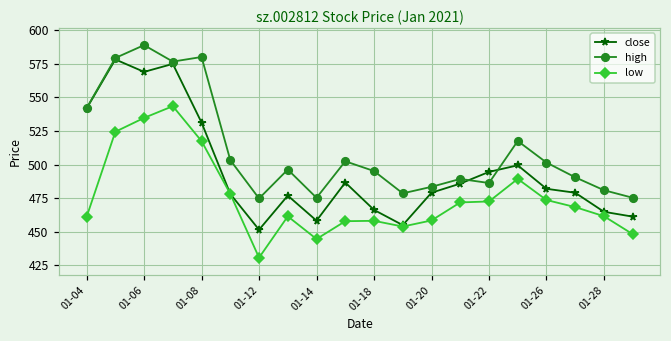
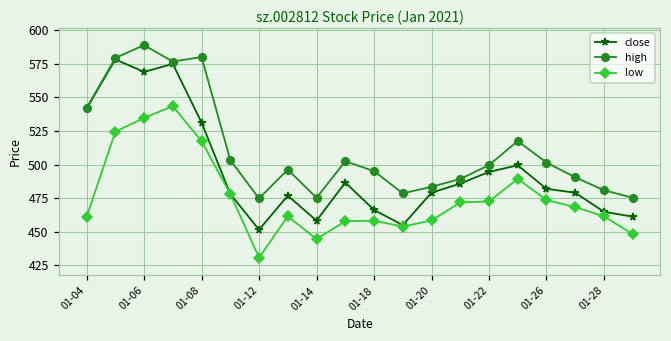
  {
    "close": {
      "01-06": 569,
      "01-08": 531,
      "01-12": 452,
      "01-14": 458,
      "01-18": 466,
      "01-20": 479,
      "01-22": 495,
      "01-26": 482,
      "01-28": 465
    },
    "high": {
      "01-06": 589,
      "01-08": 580,
      "01-12": 475,
      "01-14": 475,
      "01-18": 495,
      "01-20": 483,
-     "01-22": 486,
+     "01-22": 500,
      "01-26": 502,
      "01-28": 481
    },
    "low": {
      "01-04": 461,
      "01-06": 535,
      "01-08": 517,
      "01-12": 431,
      "01-14": 445,
      "01-18": 458,
      "01-20": 458,
      "01-22": 473,
      "01-26": 474,
      "01-28": 462
    }
  }
